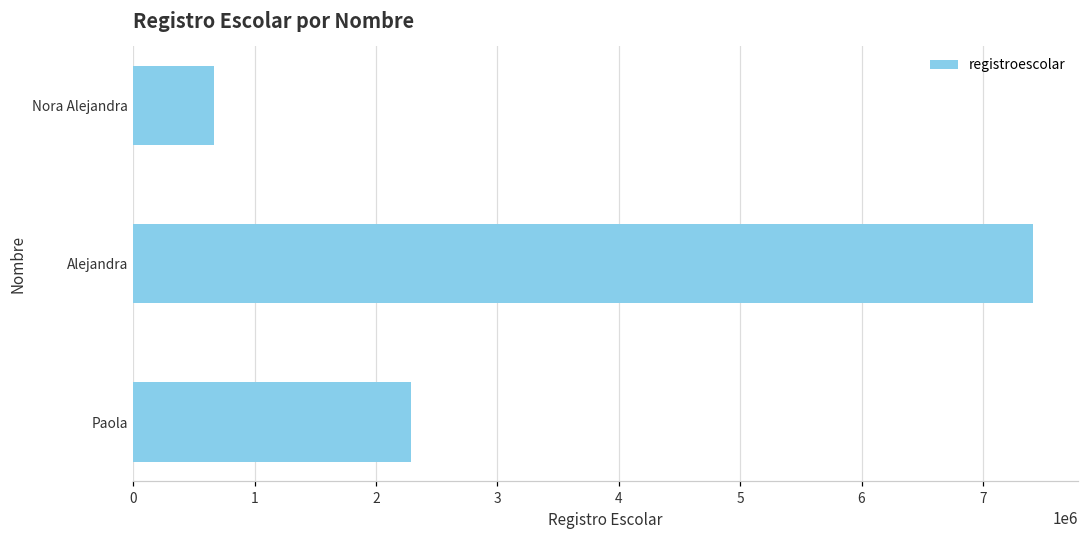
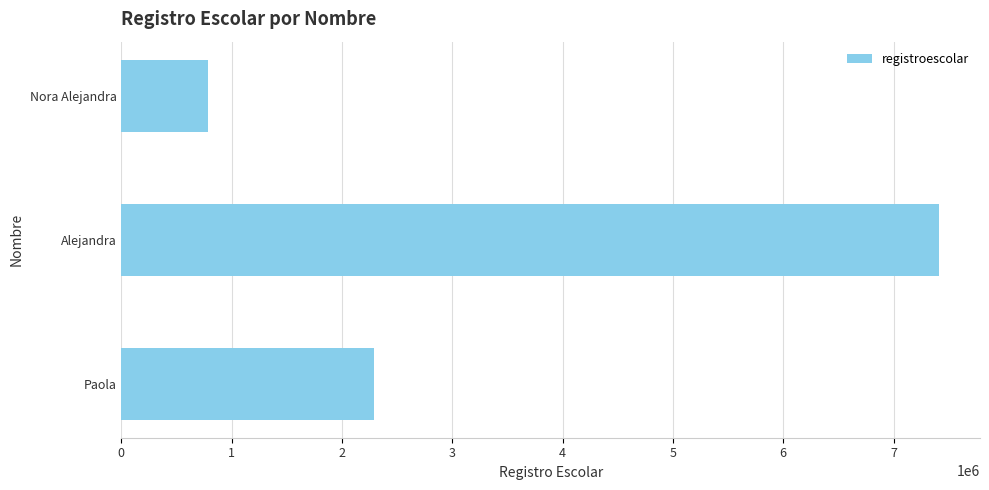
  {
-   "Nora Alejandra": 670000,
+   "Nora Alejandra": 780000,
    "Alejandra": 7410000,
    "Paola": 2290000
  }
